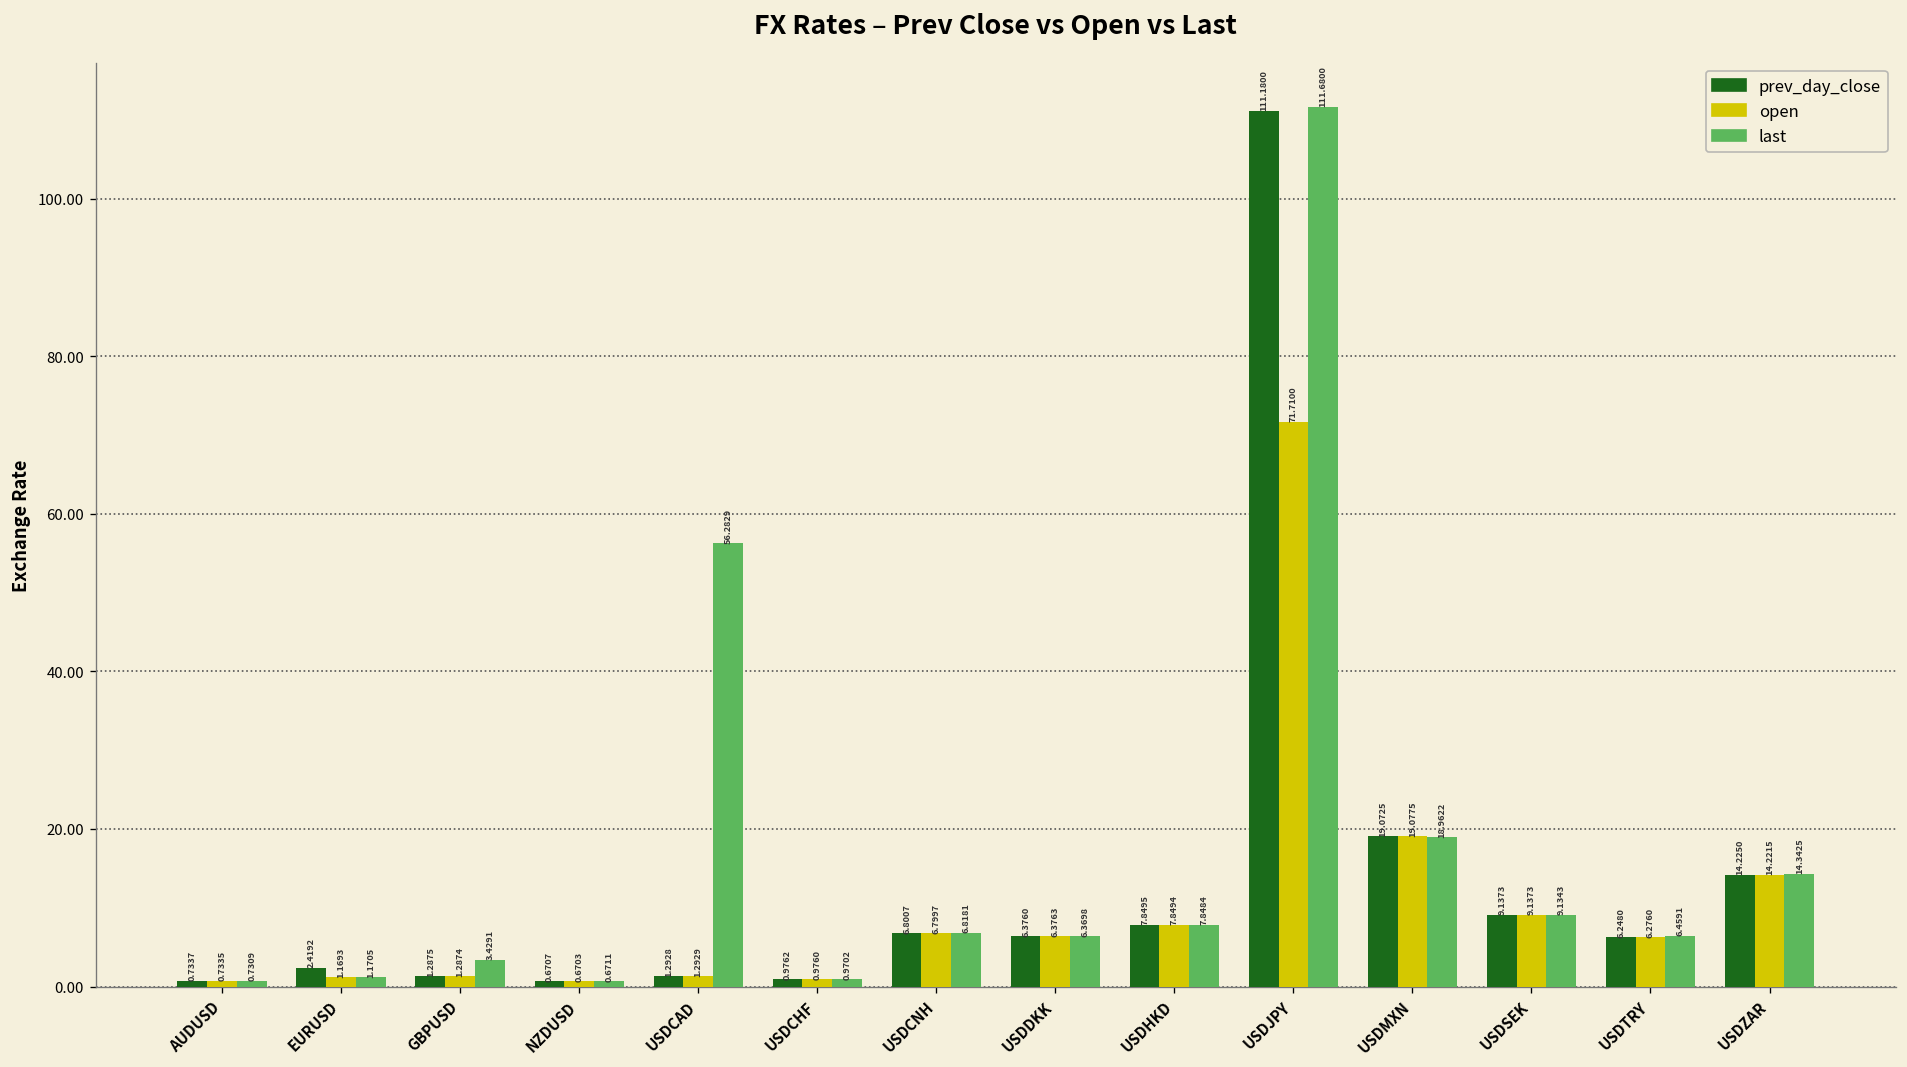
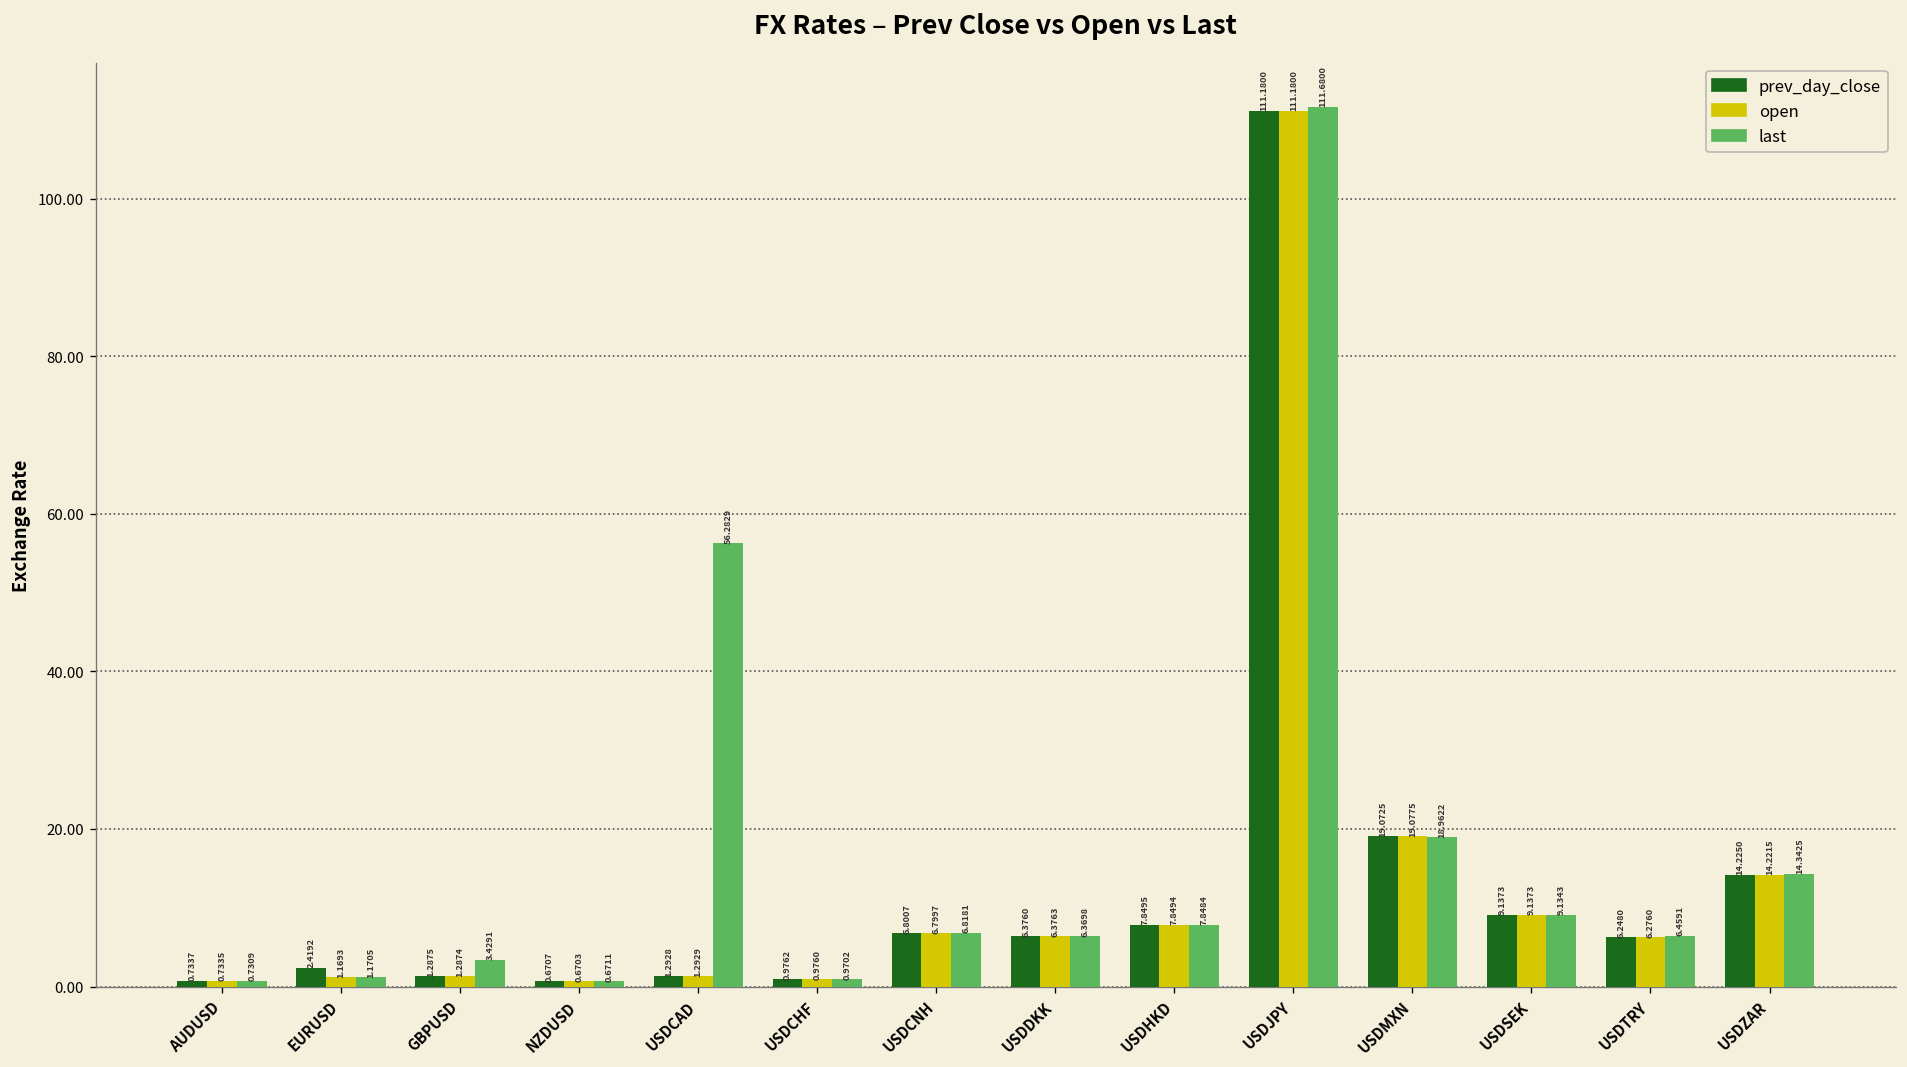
  {
    "prev_day_close": {
      "AUDUSD": 0.7337,
      "EURUSD": 2.4192,
      "GBPUSD": 1.2875,
      "NZDUSD": 0.6707,
      "USDCAD": 1.2928,
      "USDCHF": 0.9762,
      "USDCNH": 6.8007,
      "USDDKK": 6.3760,
      "USDHKD": 7.8495,
      "USDJPY": 111.1800,
      "USDMXN": 19.0725,
      "USDSEK": 9.1373,
      "USDTRY": 6.2480,
      "USDZAR": 14.2250
    },
    "open": {
      "AUDUSD": 0.7335,
      "EURUSD": 1.1693,
      "GBPUSD": 1.2874,
      "NZDUSD": 0.6703,
      "USDCAD": 1.2929,
      "USDCHF": 0.9760,
      "USDCNH": 6.7997,
      "USDDKK": 6.3763,
      "USDHKD": 7.8494,
-     "USDJPY": 71.7100,
+     "USDJPY": 111.1800,
      "USDMXN": 19.0775,
      "USDSEK": 9.1373,
      "USDTRY": 6.2760,
      "USDZAR": 14.2215
    },
    "last": {
      "AUDUSD": 0.7309,
      "EURUSD": 1.1705,
      "GBPUSD": 3.4291,
      "NZDUSD": 0.6711,
      "USDCAD": 56.2829,
      "USDCHF": 0.9702,
      "USDCNH": 6.8181,
      "USDDKK": 6.3698,
      "USDHKD": 7.8484,
      "USDJPY": 111.6800,
      "USDMXN": 18.9622,
      "USDSEK": 9.1343,
      "USDTRY": 6.4591,
      "USDZAR": 14.3425
    }
  }
